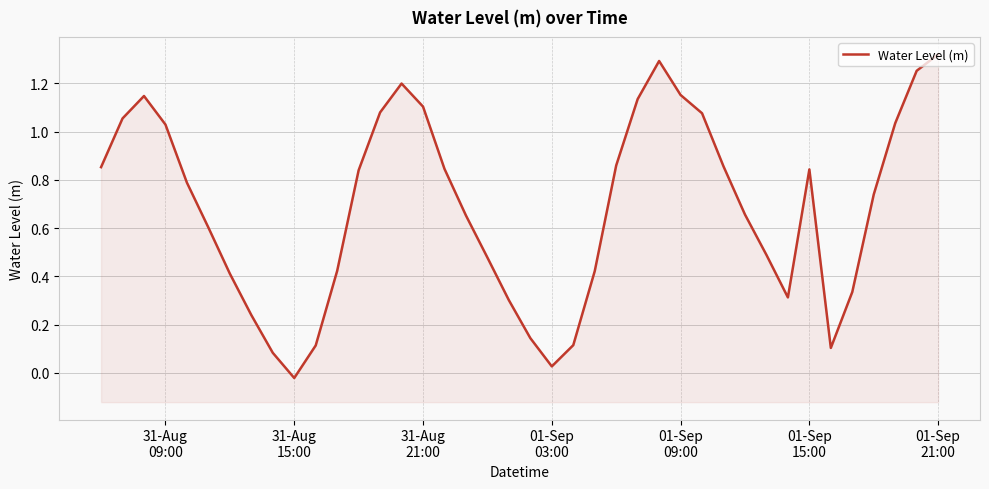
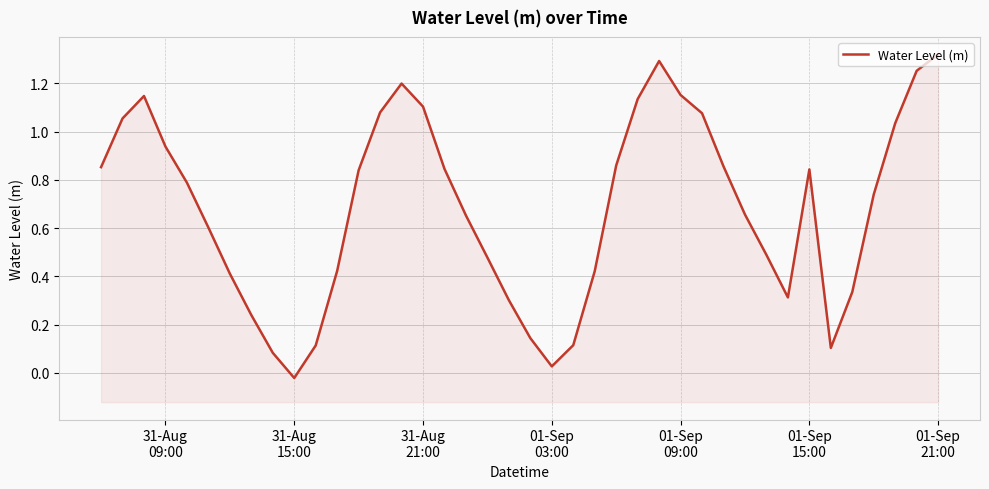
  {
-   "31-Aug 09:00": 1.03,
+   "31-Aug 09:00": 0.94,
    "31-Aug 15:00": -0.02,
    "31-Aug 21:00": 1.10,
    "01-Sep 03:00": 0.03,
    "01-Sep 09:00": 1.15,
    "01-Sep 15:00": 0.84
  }
